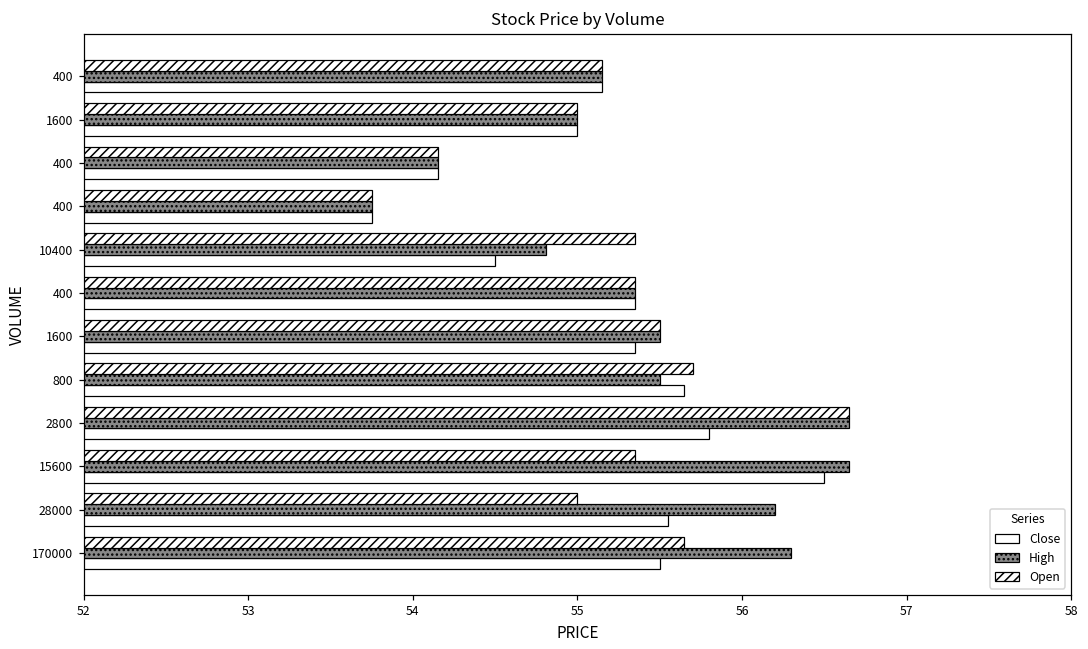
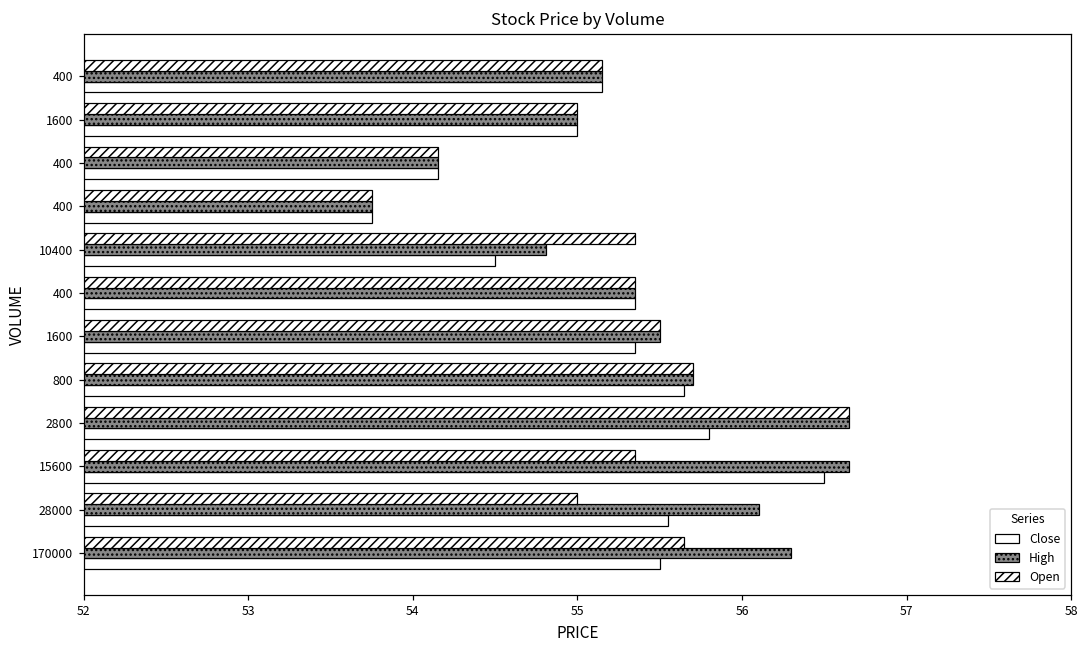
  {
    "High": {
      "10400": 54.8,
-     "800": 55.5,
+     "800": 55.7,
      "2800": 56.65,
      "15600": 56.65,
-     "28000": 56.2,
+     "28000": 56.1,
      "170000": 56.3
    }
  }
